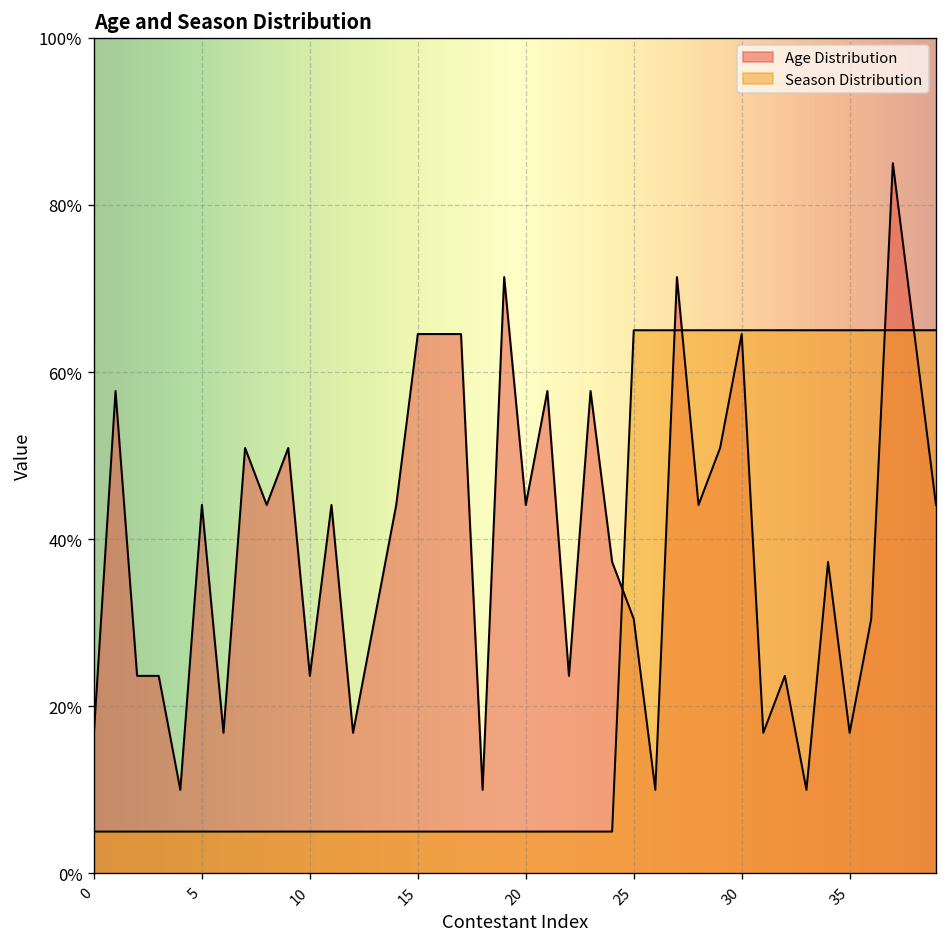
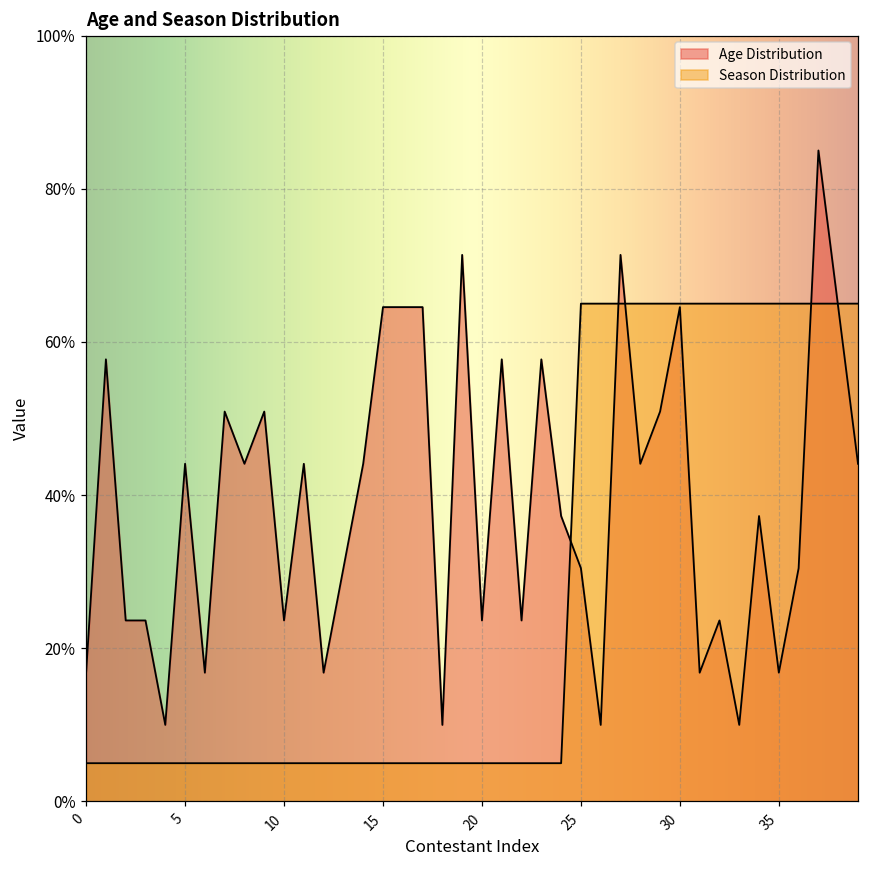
  {
    "Age Distribution": {
      "0": "17%",
      "5": "44%",
      "10": "24%",
      "15": "65%",
-     "20": "44%",
+     "20": "24%",
      "25": "30%",
      "30": "65%",
      "35": "17%"
    },
    "Season Distribution": {
      "0": "5%",
      "5": "5%",
      "10": "5%",
      "15": "5%",
      "20": "5%",
      "25": "65%",
      "30": "65%",
      "35": "65%"
    }
  }
